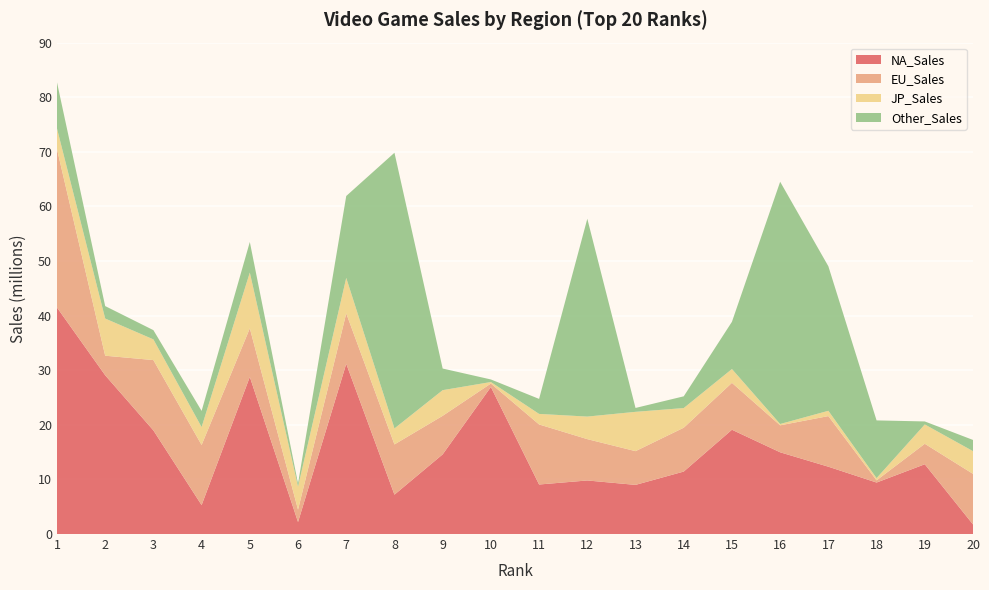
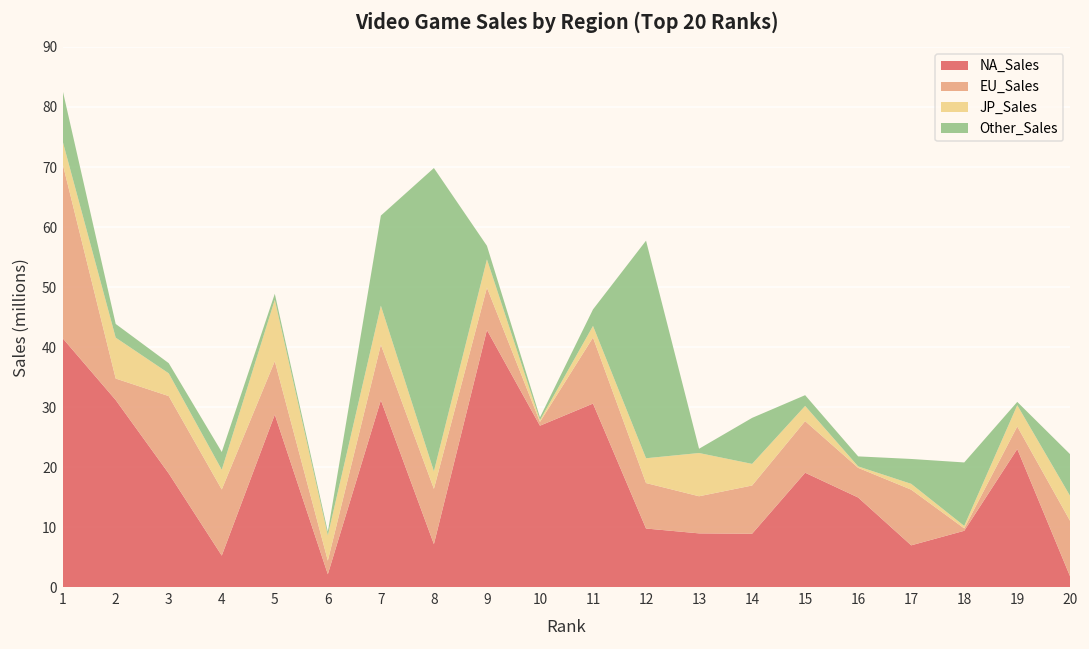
  {
    "NA_Sales": {
      "1": 41,
-     "2": 29,
+     "2": 31,
      "3": 19,
      "4": 5,
      "5": 29,
      "6": 2,
      "7": 31,
      "8": 7,
-     "9": 15,
+     "9": 43,
      "10": 27,
-     "11": 9,
+     "11": 31,
      "12": 10,
      "13": 9,
-     "14": 11,
+     "14": 9,
      "15": 19,
      "16": 15,
-     "17": 12,
-     "19": 13,
+     "17": 7,
+     "19": 23,
      "20": 2
    },
    "Other_Sales": {
      "1": 8,
      "2": 2,
      "3": 2,
      "4": 3,
-     "5": 6,
+     "5": 1,
      "6": 1,
      "7": 15,
      "8": 50,
-     "9": 4,
+     "9": 2,
      "11": 3,
      "12": 36,
      "13": 1,
-     "14": 2,
-     "15": 9,
-     "16": 44,
-     "17": 26,
+     "14": 8,
+     "15": 2,
+     "16": 2,
+     "17": 4,
      "18": 11,
      "19": 1,
-     "20": 2
+     "20": 7
    }
  }
